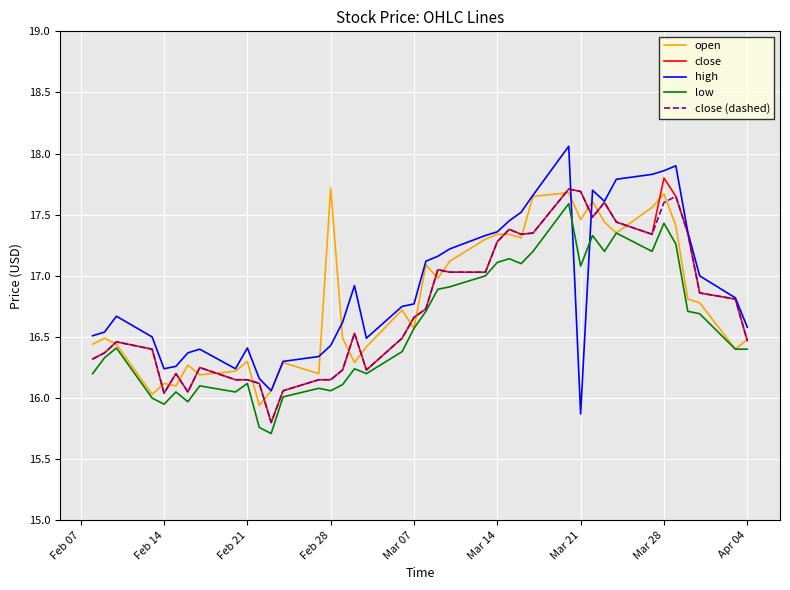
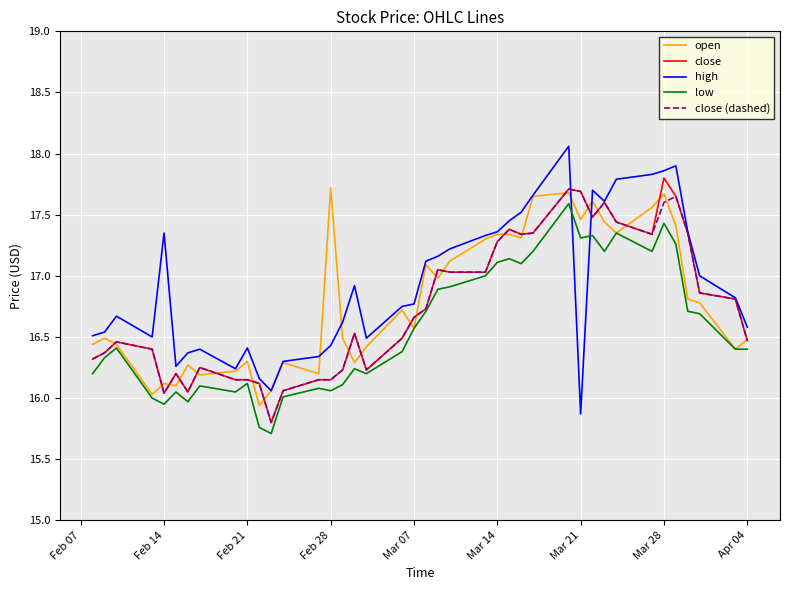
  {
    "open": {
      "Feb 14": 16.12,
      "Feb 21": 16.30,
      "Feb 28": 17.72,
      "Mar 21": 17.46,
      "Mar 28": 17.67
    },
    "close": {
      "Mar 28": 17.80
    },
    "high": {
-     "Feb 14": 16.24,
+     "Feb 14": 17.35,
      "Feb 21": 16.41,
      "Feb 28": 16.43,
      "Mar 07": 16.77,
      "Mar 21": 15.87,
      "Mar 28": 17.86,
      "Apr 04": 16.58
    },
    "low": {
      "Feb 14": 15.95,
      "Feb 21": 16.12,
      "Feb 28": 16.06,
      "Mar 14": 17.11,
-     "Mar 21": 17.08,
+     "Mar 21": 17.31,
      "Mar 28": 17.43,
      "Apr 04": 16.40
    },
    "close (dashed)": {
      "Mar 28": 17.60
    }
  }
